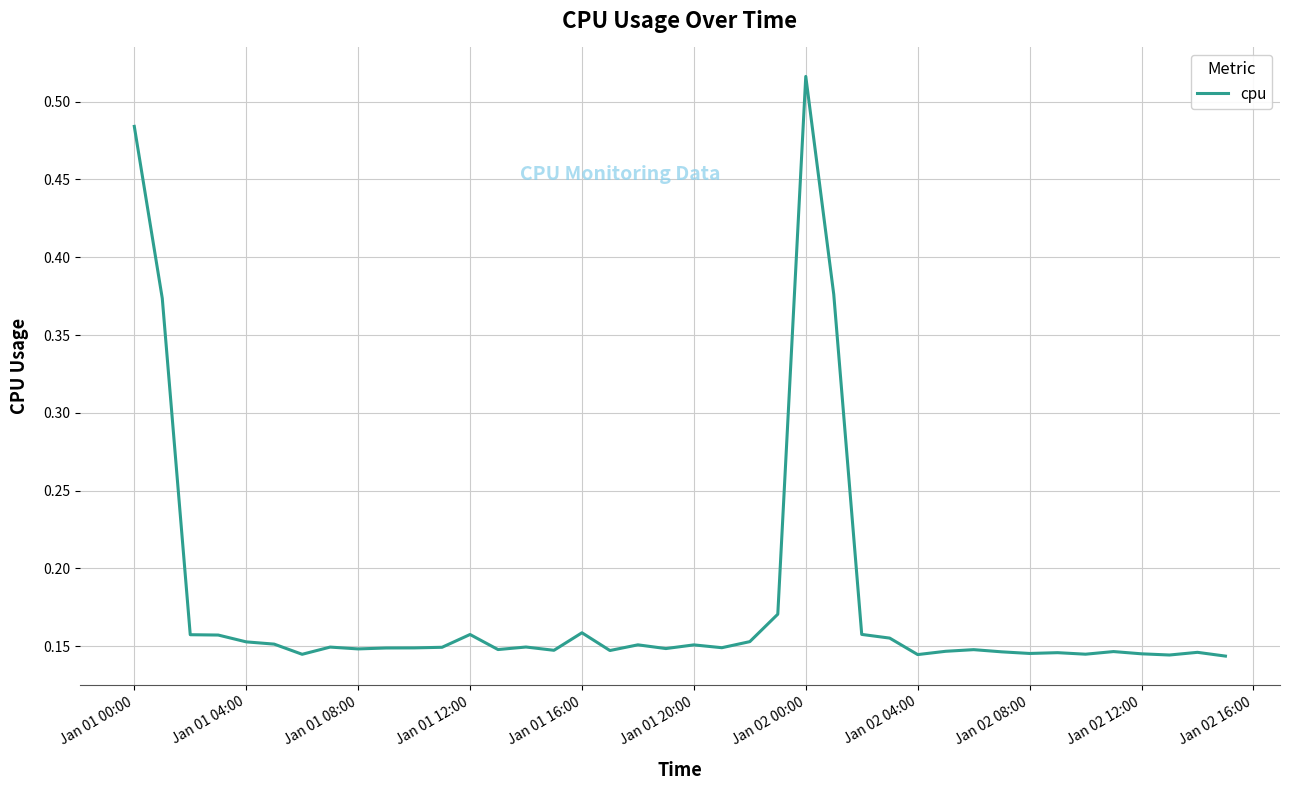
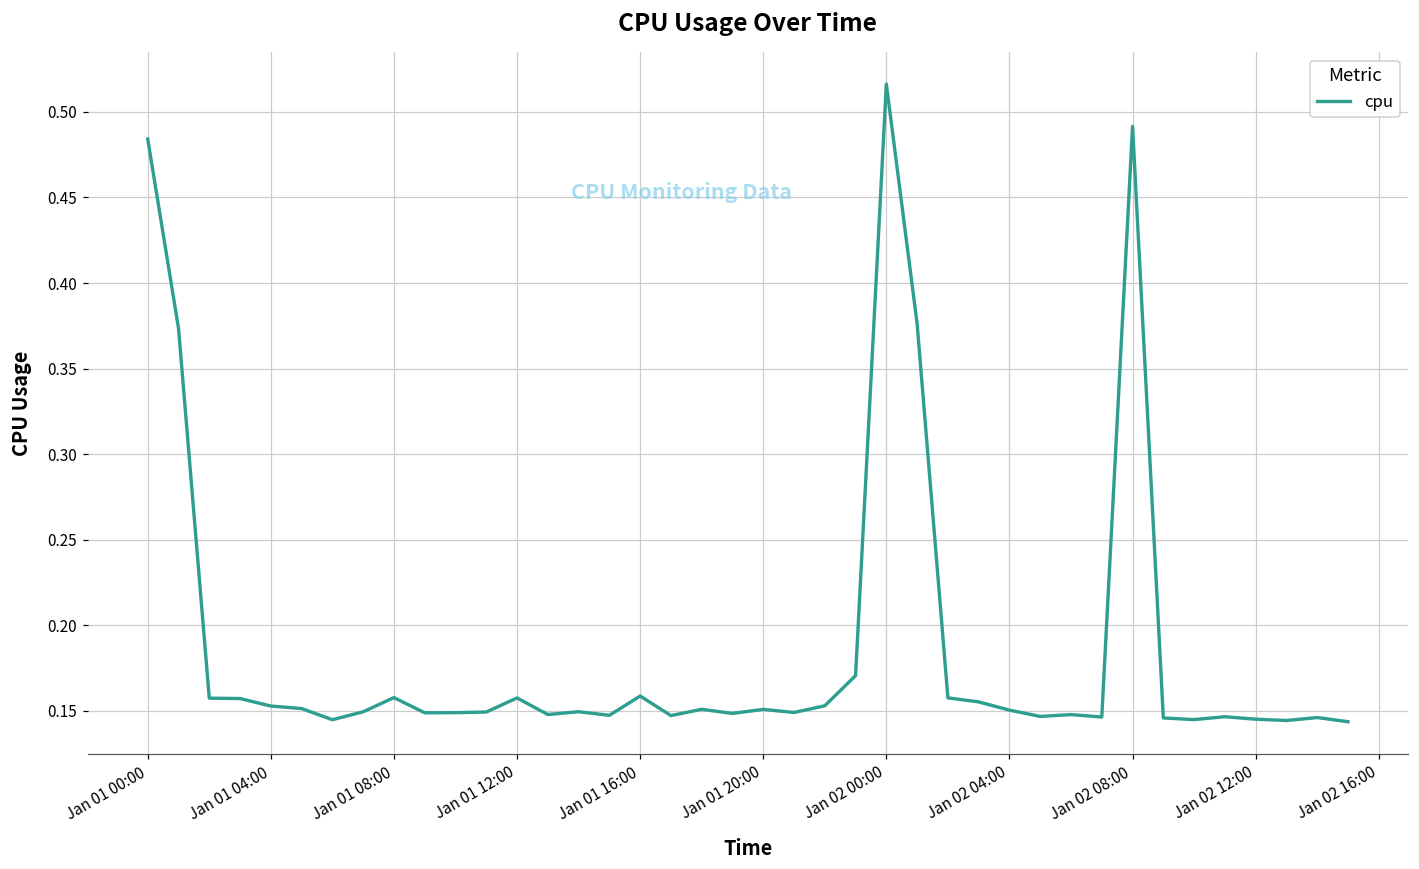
  {
    "Jan 01 00:00": 0.484,
    "Jan 01 04:00": 0.153,
-   "Jan 01 08:00": 0.148,
+   "Jan 01 08:00": 0.158,
    "Jan 01 12:00": 0.158,
    "Jan 01 16:00": 0.159,
    "Jan 01 20:00": 0.151,
    "Jan 02 00:00": 0.516,
-   "Jan 02 04:00": 0.145,
-   "Jan 02 08:00": 0.145,
+   "Jan 02 04:00": 0.150,
+   "Jan 02 08:00": 0.491,
    "Jan 02 12:00": 0.145
  }
